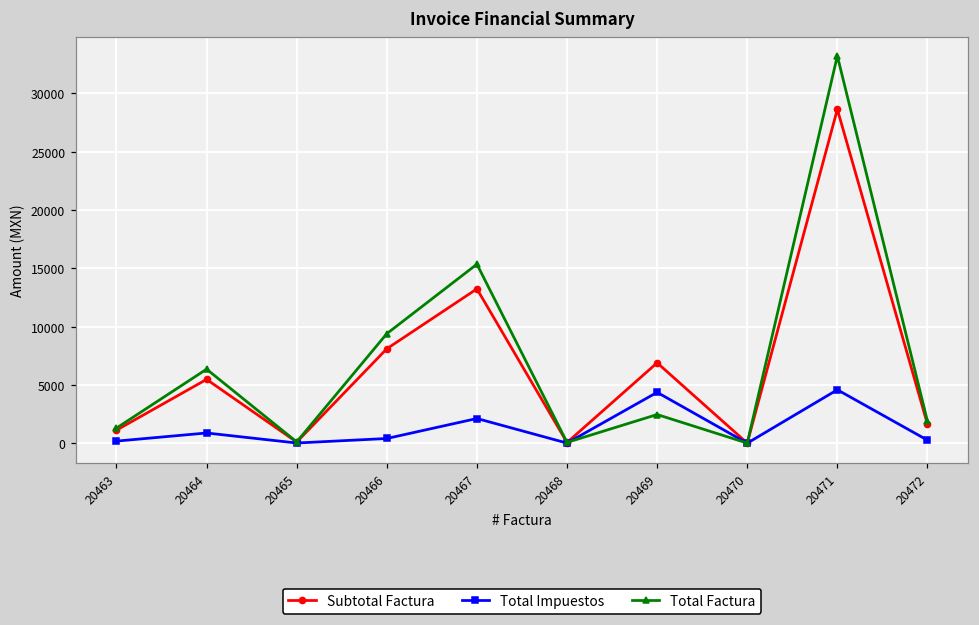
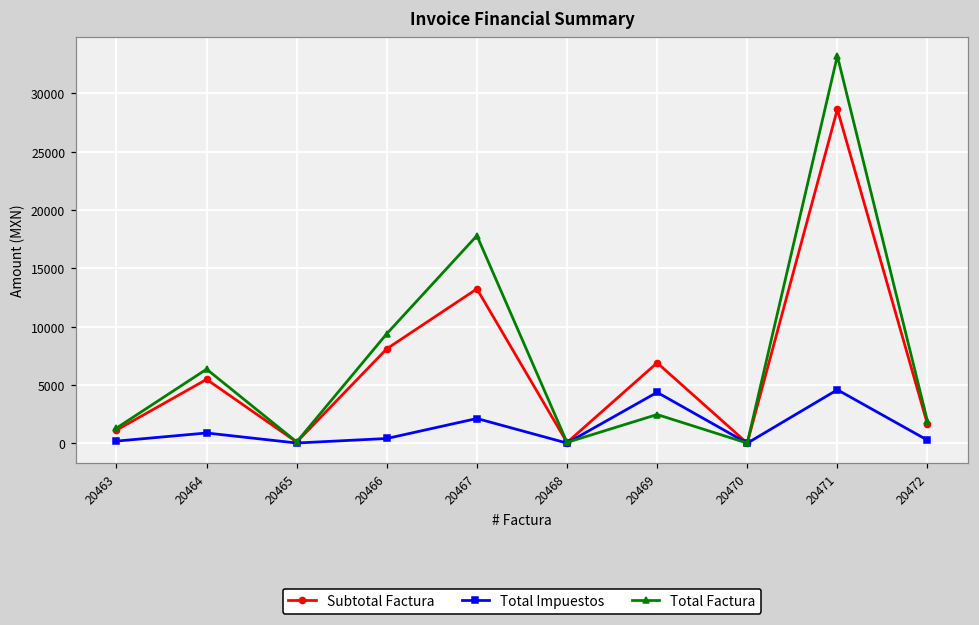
  {
    "Subtotal Factura": {
      "20464": 5500,
      "20466": 8100,
      "20467": 13200,
      "20469": 6900,
      "20471": 28600,
      "20472": 1600
    },
    "Total Impuestos": {
      "20463": 200,
      "20464": 900,
      "20466": 400,
      "20467": 2100,
      "20469": 4400,
      "20471": 4600,
      "20472": 300
    },
    "Total Factura": {
      "20464": 6300,
      "20466": 9400,
-     "20467": 15300,
+     "20467": 17800,
      "20469": 2500,
      "20471": 33200,
      "20472": 1900
    }
  }
